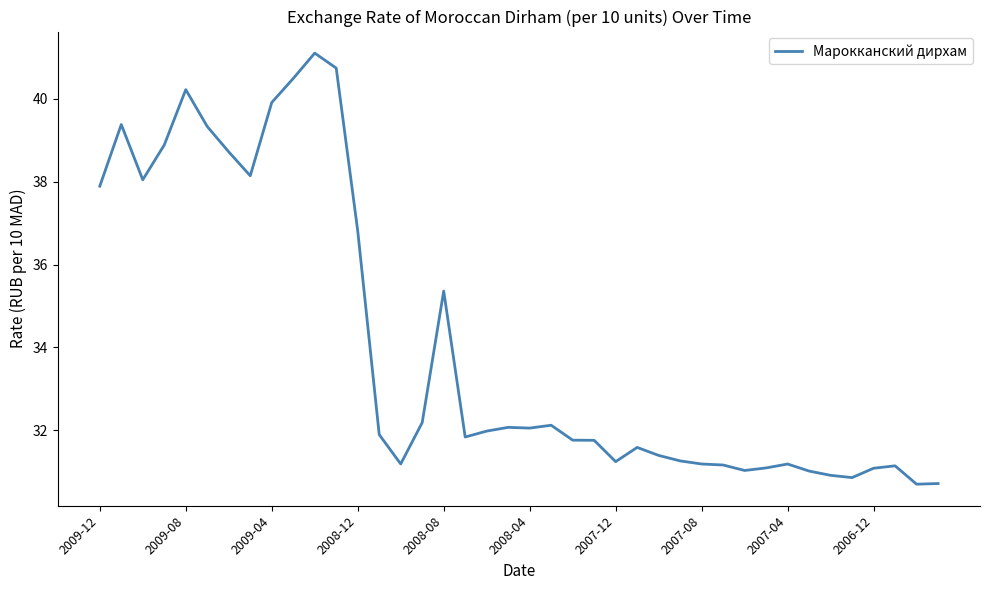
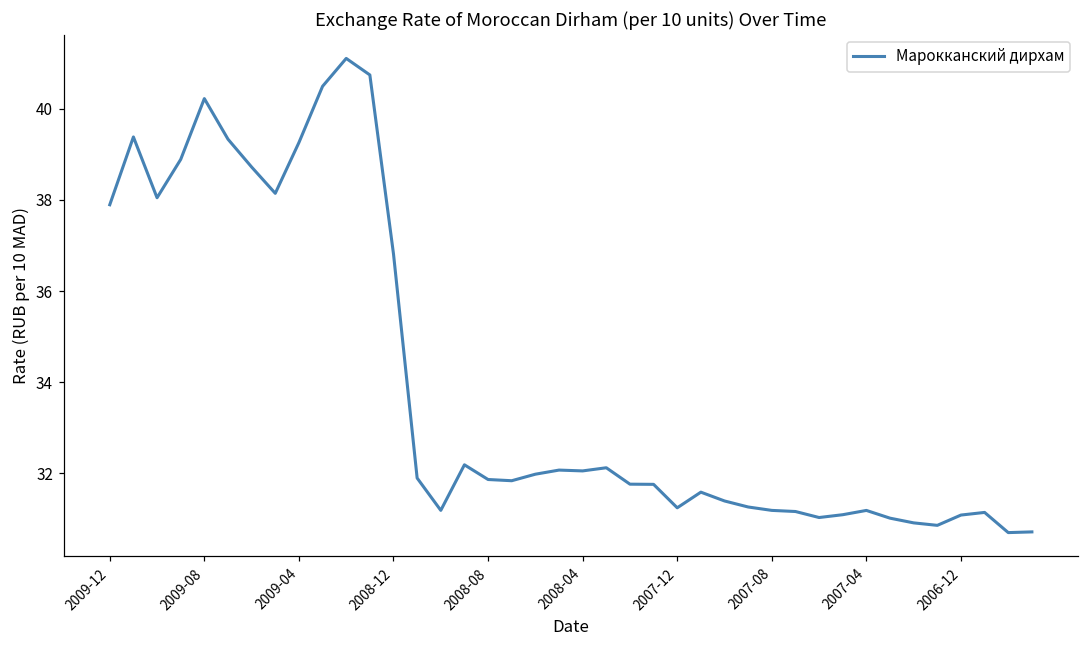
  {
    "2009-12": 37.9,
    "2009-08": 40.2,
-   "2009-04": 39.9,
+   "2009-04": 39.3,
    "2008-12": 36.8,
-   "2008-08": 35.4,
+   "2008-08": 31.9,
    "2008-04": 32.1,
    "2007-12": 31.2,
    "2007-08": 31.2,
    "2007-04": 31.2,
    "2006-12": 31.1
  }
